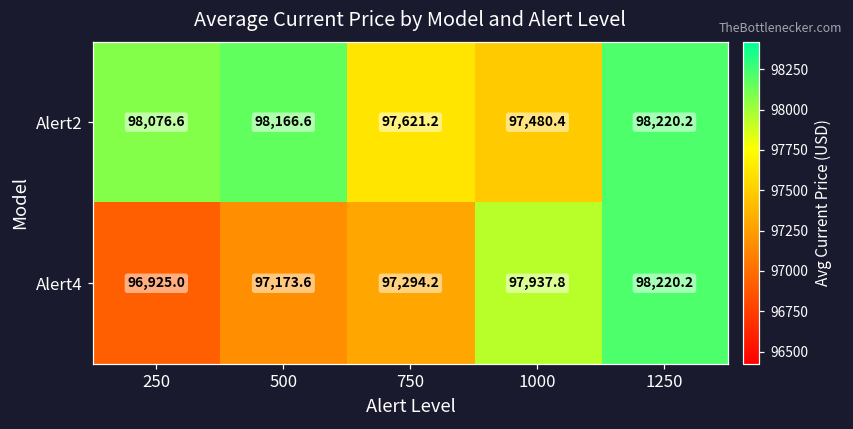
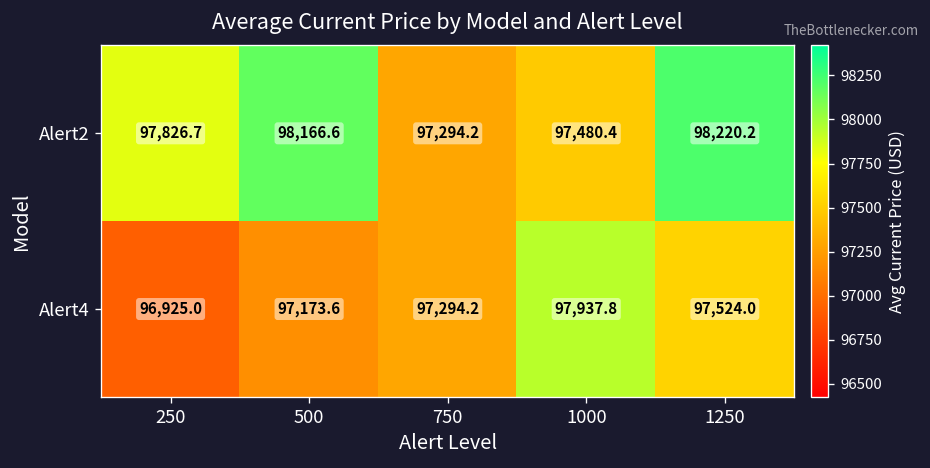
  {
    "Alert2": {
-     "250": "98,076.6",
-     "750": "97,621.2"
+     "250": "97,826.7",
+     "750": "97,294.2"
    },
    "Alert4": {
-     "1250": "98,220.2"
+     "1250": "97,524.0"
    }
  }
